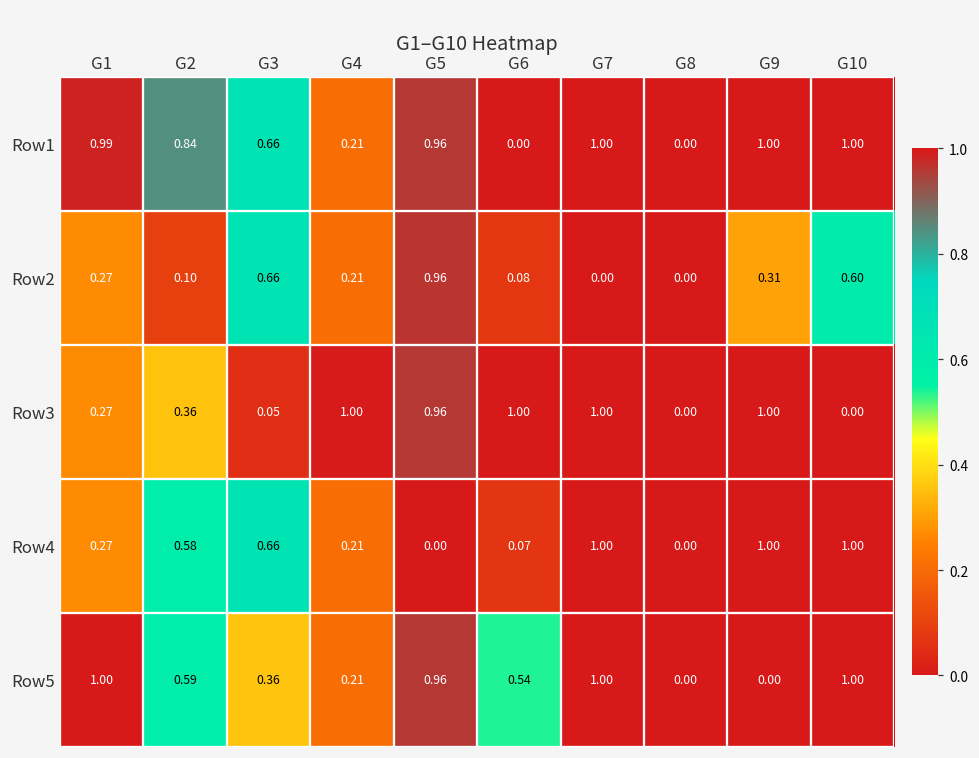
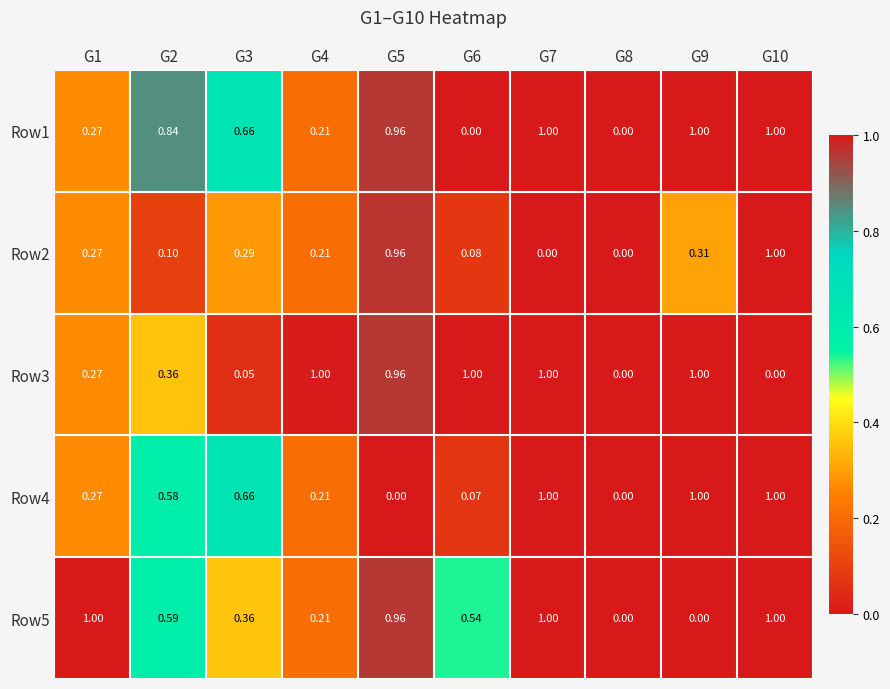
  {
    "Row1": {
-     "G1": 0.99,
+     "G1": 0.27,
      "G2": 0.84,
      "G3": 0.66,
      "G4": 0.21,
      "G5": 0.96,
      "G6": 0.00,
      "G7": 1.00,
      "G8": 0.00,
      "G9": 1.00,
      "G10": 1.00
    },
    "Row2": {
      "G1": 0.27,
      "G2": 0.10,
-     "G3": 0.66,
+     "G3": 0.29,
      "G4": 0.21,
      "G5": 0.96,
      "G6": 0.08,
      "G7": 0.00,
      "G8": 0.00,
      "G9": 0.31,
-     "G10": 0.60
+     "G10": 1.00
    },
    "Row3": {
      "G1": 0.27,
      "G2": 0.36,
      "G3": 0.05,
      "G4": 1.00,
      "G5": 0.96,
      "G6": 1.00,
      "G7": 1.00,
      "G8": 0.00,
      "G9": 1.00,
      "G10": 0.00
    },
    "Row4": {
      "G1": 0.27,
      "G2": 0.58,
      "G3": 0.66,
      "G4": 0.21,
      "G5": 0.00,
      "G6": 0.07,
      "G7": 1.00,
      "G8": 0.00,
      "G9": 1.00,
      "G10": 1.00
    },
    "Row5": {
      "G1": 1.00,
      "G2": 0.59,
      "G3": 0.36,
      "G4": 0.21,
      "G5": 0.96,
      "G6": 0.54,
      "G7": 1.00,
      "G8": 0.00,
      "G9": 0.00,
      "G10": 1.00
    }
  }
